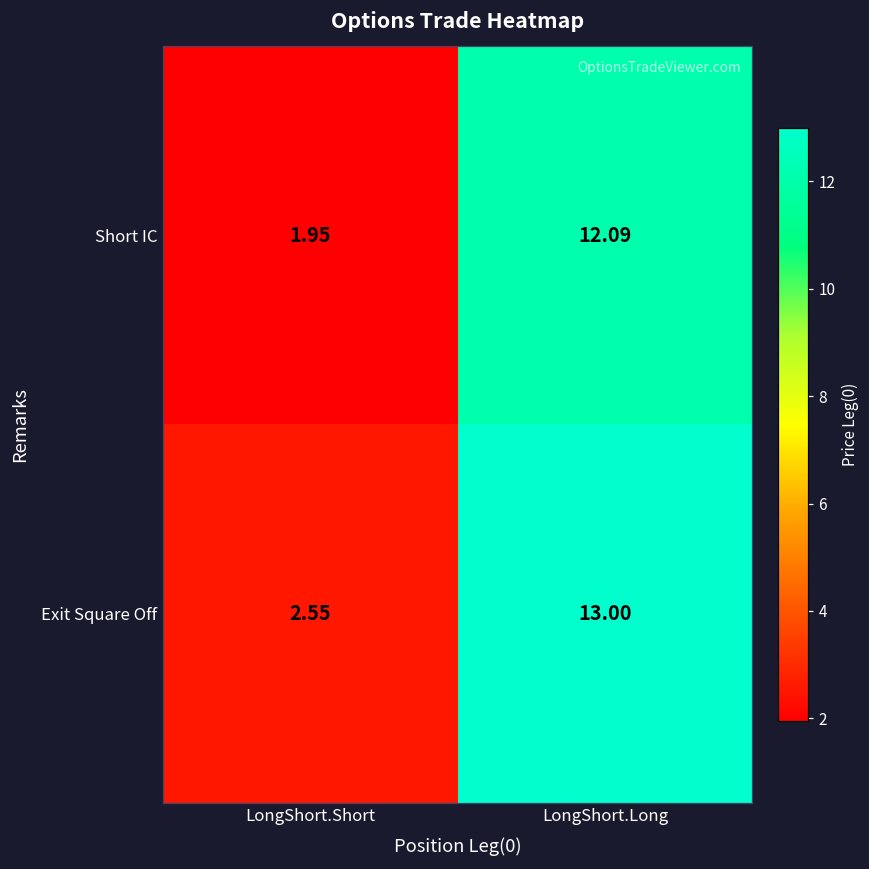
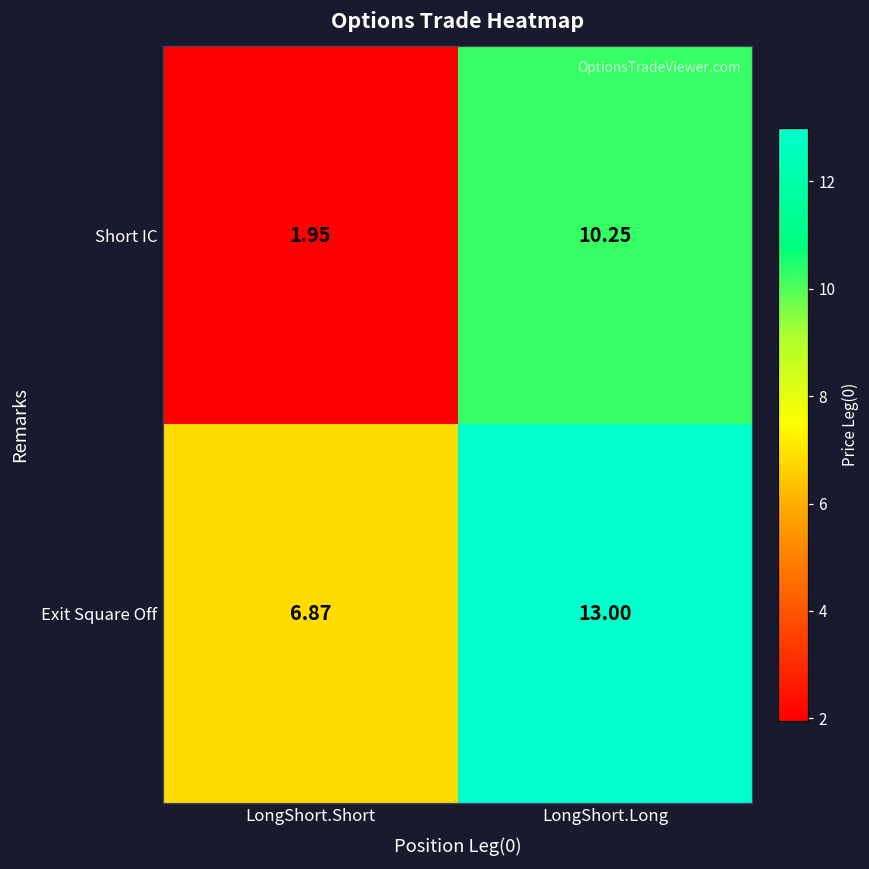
  {
    "Short IC": {
      "LongShort.Short": 1.95,
-     "LongShort.Long": 12.09
+     "LongShort.Long": 10.25
    },
    "Exit Square Off": {
-     "LongShort.Short": 2.55,
+     "LongShort.Short": 6.87,
      "LongShort.Long": 13.00
    }
  }
